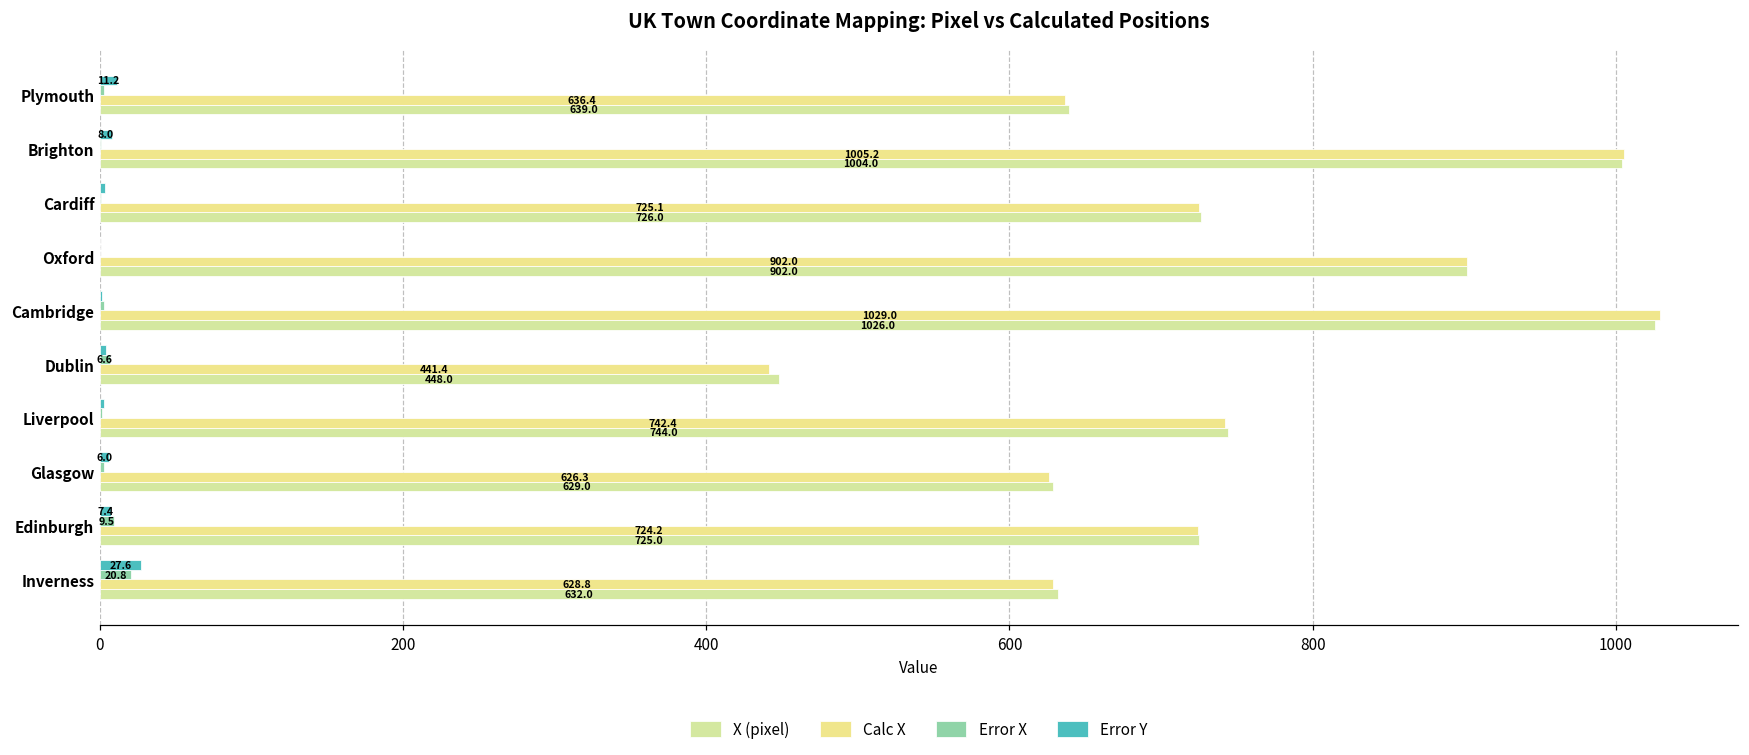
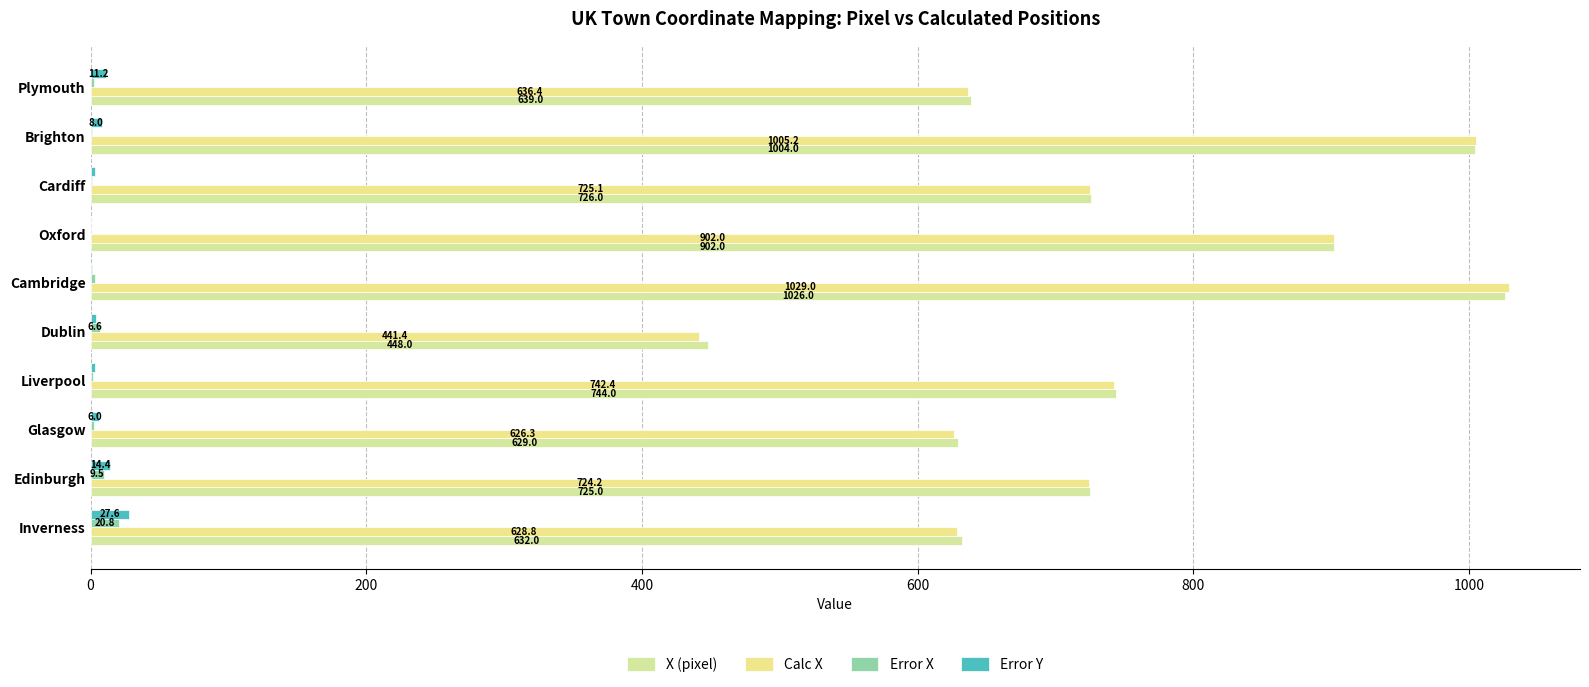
  {
    "Error X": {
      "Dublin": 6.6,
      "Edinburgh": 9.5,
      "Inverness": 20.8
    },
    "Error Y": {
      "Plymouth": 11.2,
      "Brighton": 8.0,
      "Glasgow": 6.0,
-     "Edinburgh": 7.4,
+     "Edinburgh": 14.4,
      "Inverness": 27.6
    }
  }
